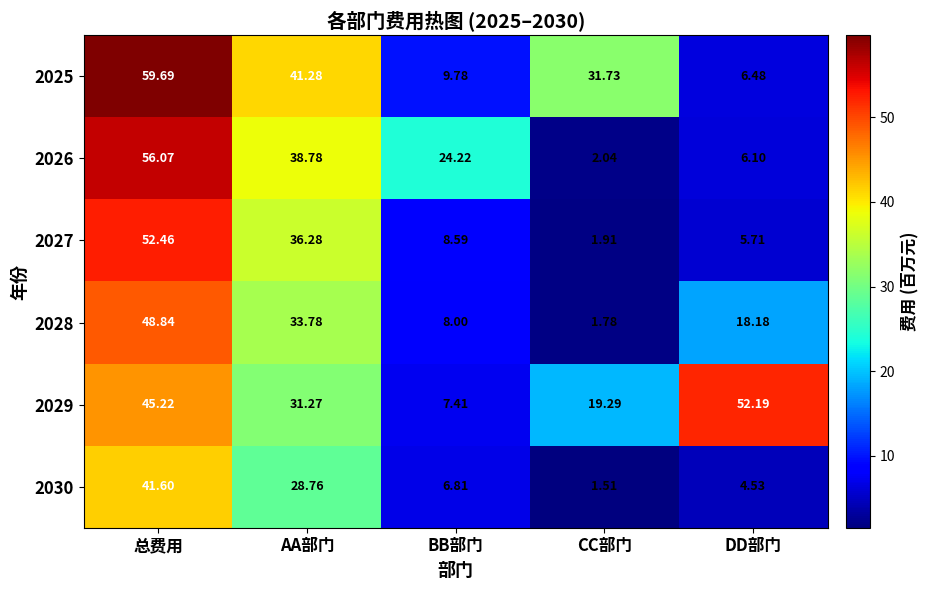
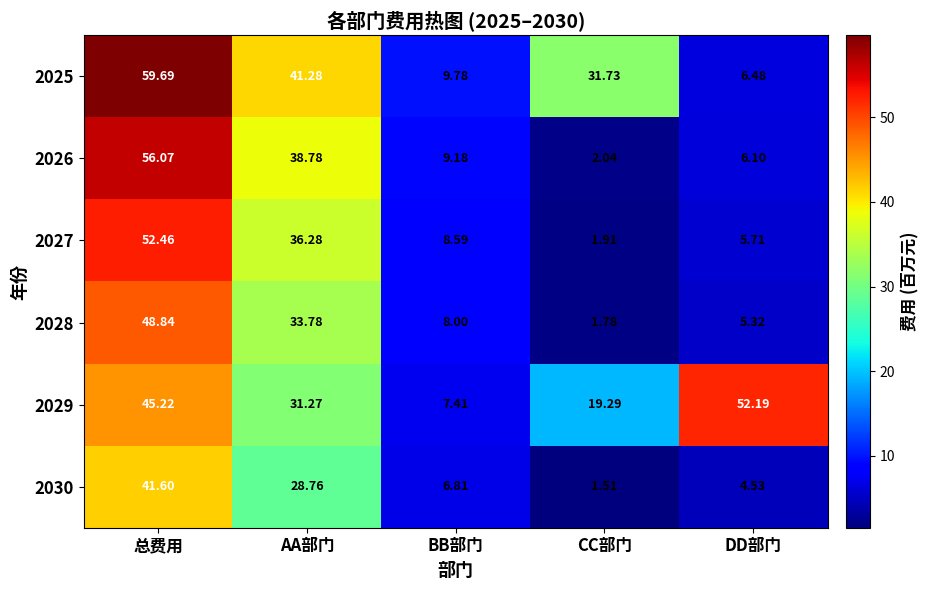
  {
    "2025": {
      "总费用": 59.69,
      "AA部门": 41.28,
      "BB部门": 9.78,
      "CC部门": 31.73,
      "DD部门": 6.48
    },
    "2026": {
      "总费用": 56.07,
      "AA部门": 38.78,
-     "BB部门": 24.22,
+     "BB部门": 9.18,
      "CC部门": 2.04,
      "DD部门": 6.10
    },
    "2027": {
      "总费用": 52.46,
      "AA部门": 36.28,
      "BB部门": 8.59,
      "CC部门": 1.91,
      "DD部门": 5.71
    },
    "2028": {
      "总费用": 48.84,
      "AA部门": 33.78,
      "BB部门": 8.00,
      "CC部门": 1.78,
-     "DD部门": 18.18
+     "DD部门": 5.32
    },
    "2029": {
      "总费用": 45.22,
      "AA部门": 31.27,
      "BB部门": 7.41,
      "CC部门": 19.29,
      "DD部门": 52.19
    },
    "2030": {
      "总费用": 41.60,
      "AA部门": 28.76,
      "BB部门": 6.81,
      "CC部门": 1.51,
      "DD部门": 4.53
    }
  }
